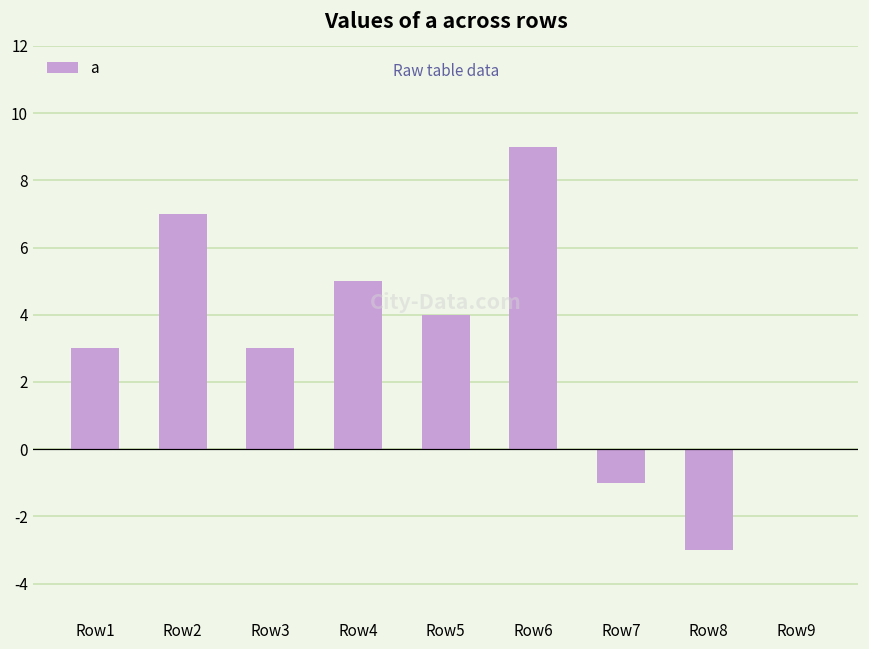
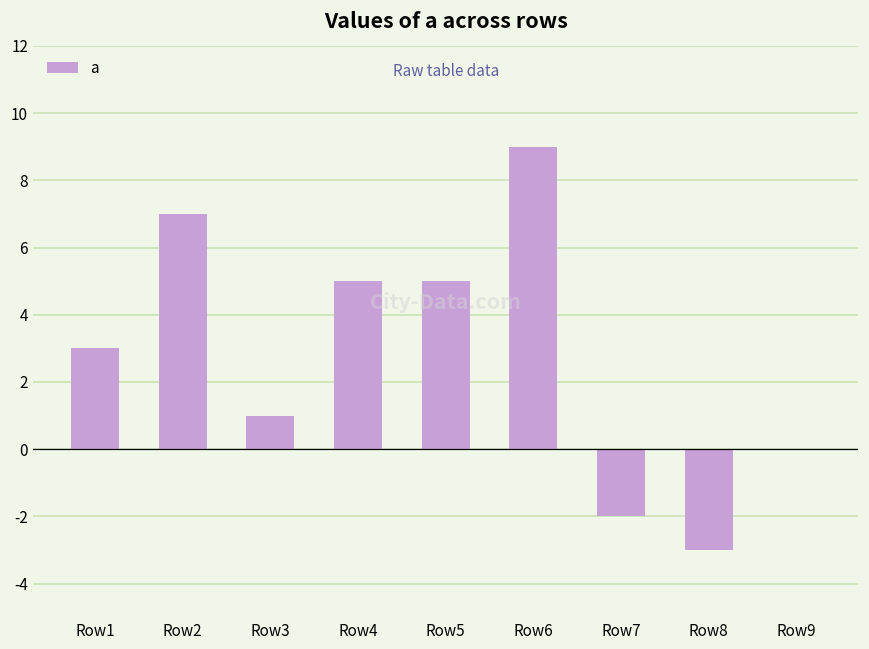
  {
    "Row1": 3,
    "Row2": 7,
-   "Row3": 3,
+   "Row3": 1,
    "Row4": 5,
-   "Row5": 4,
+   "Row5": 5,
    "Row6": 9,
-   "Row7": -1,
+   "Row7": -2,
    "Row8": -3,
    "Row9": 0
  }
